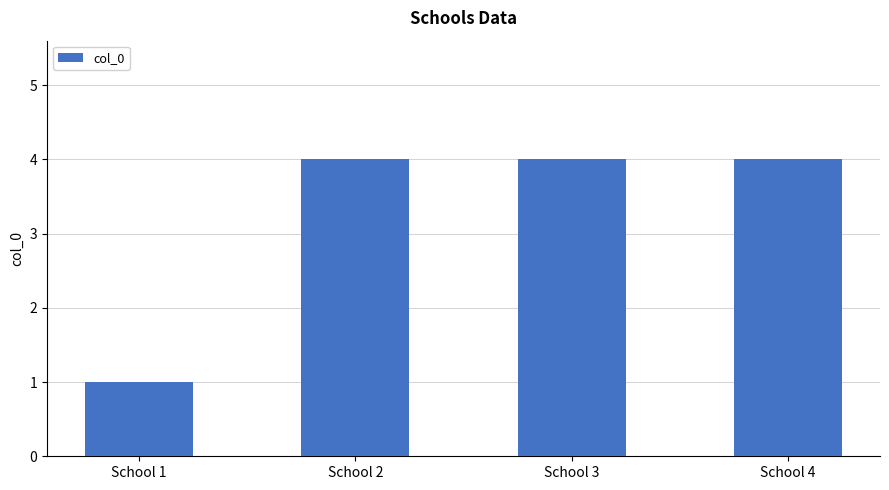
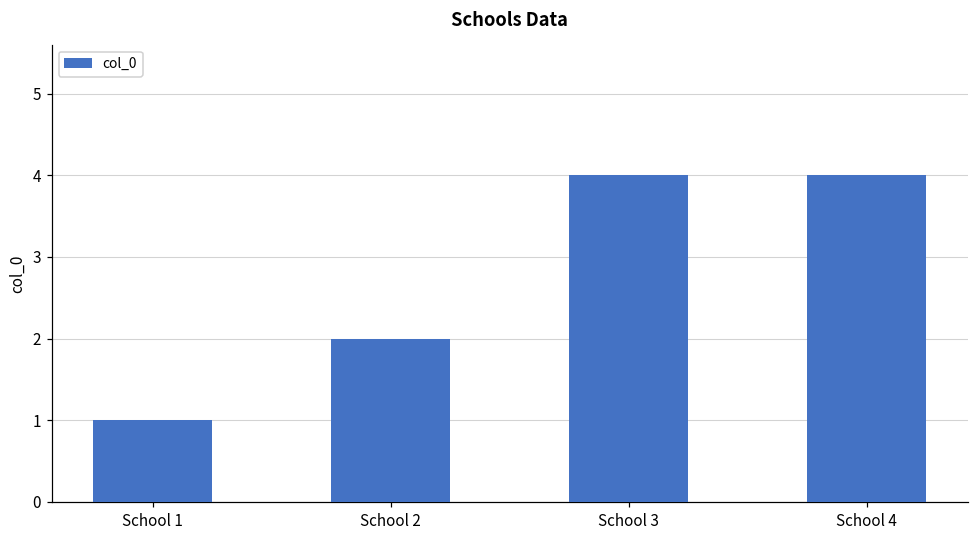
  {
    "School 1": 1,
-   "School 2": 4,
+   "School 2": 2,
    "School 3": 4,
    "School 4": 4
  }
